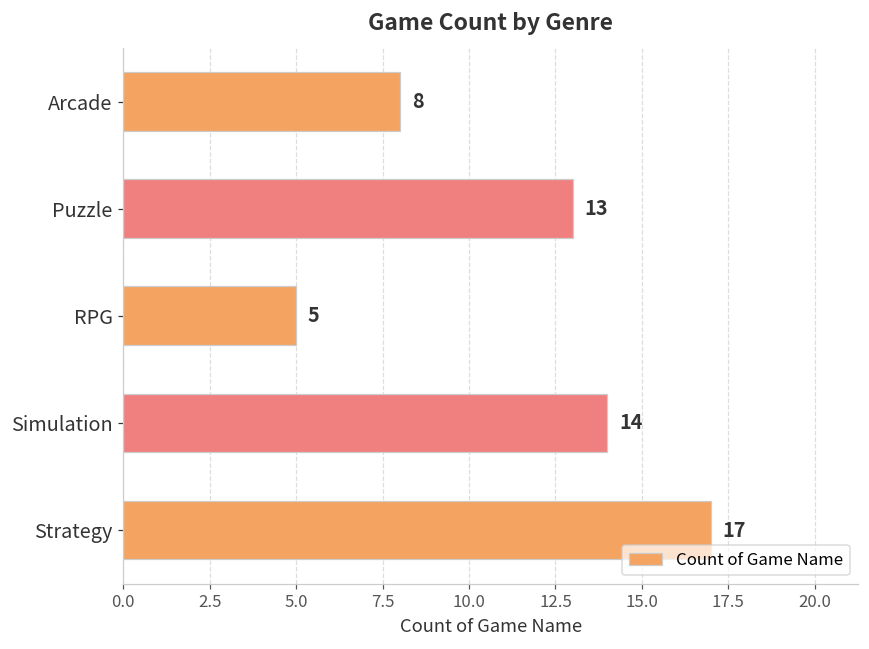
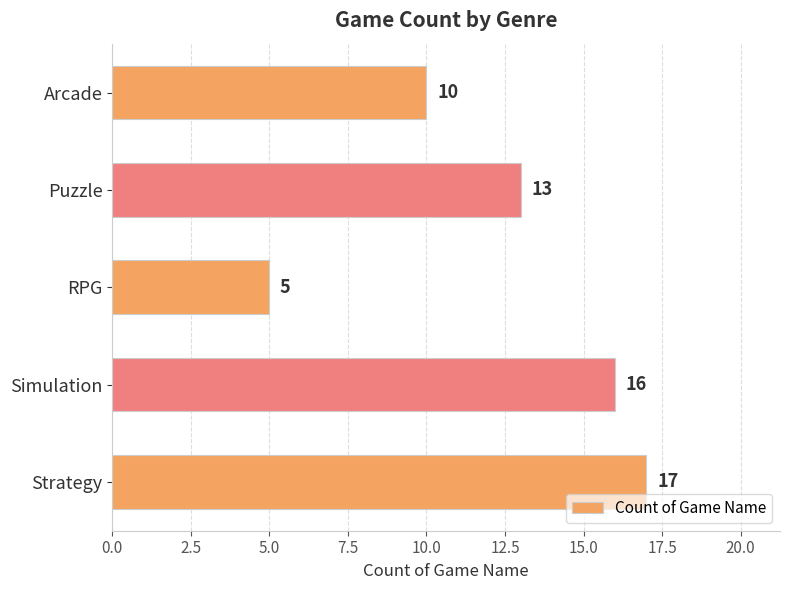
  {
-   "Arcade": 8,
+   "Arcade": 10,
    "Puzzle": 13,
    "RPG": 5,
-   "Simulation": 14,
+   "Simulation": 16,
    "Strategy": 17
  }
